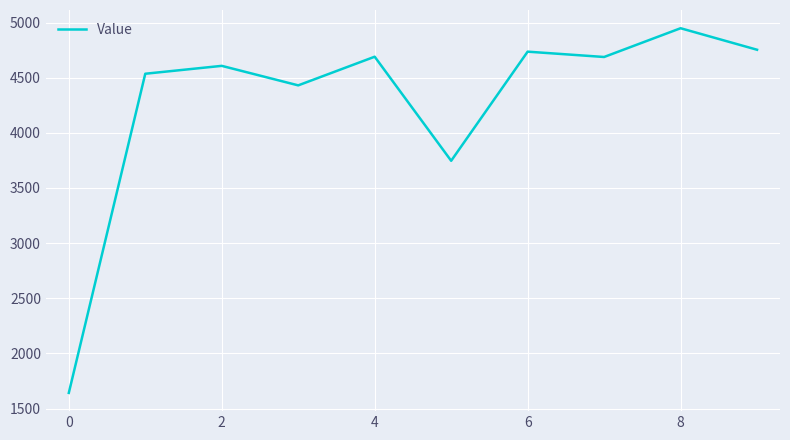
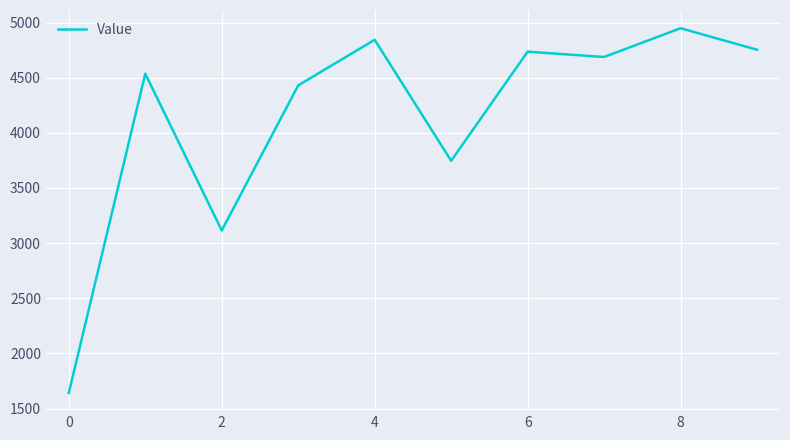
  {
    "0": 1640,
-   "2": 4610,
-   "4": 4690,
+   "2": 3110,
+   "4": 4840,
    "6": 4740,
    "8": 4950
  }
